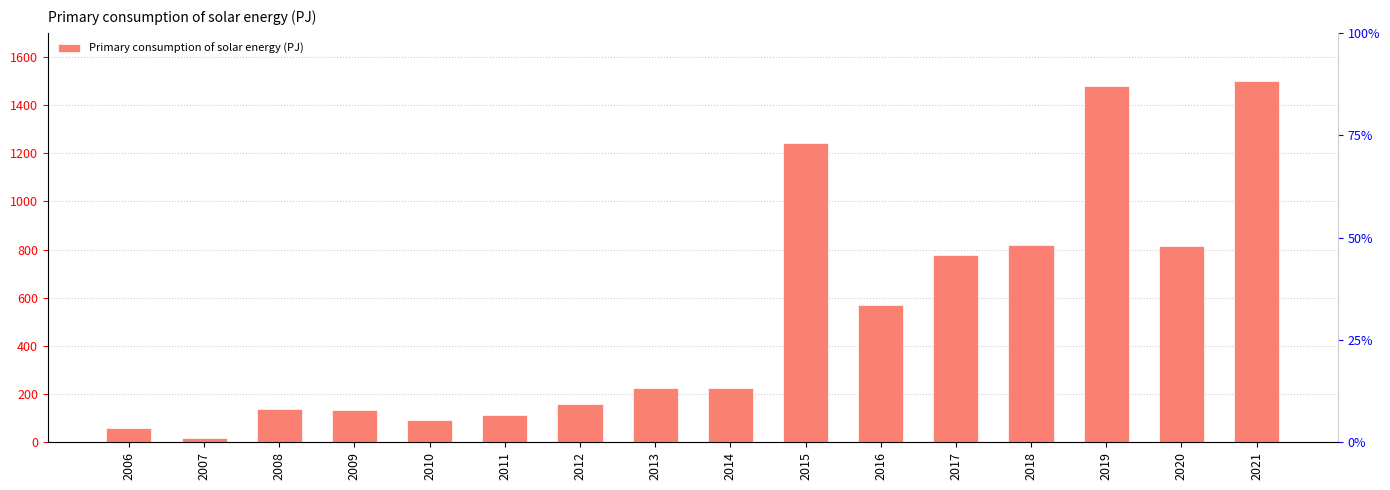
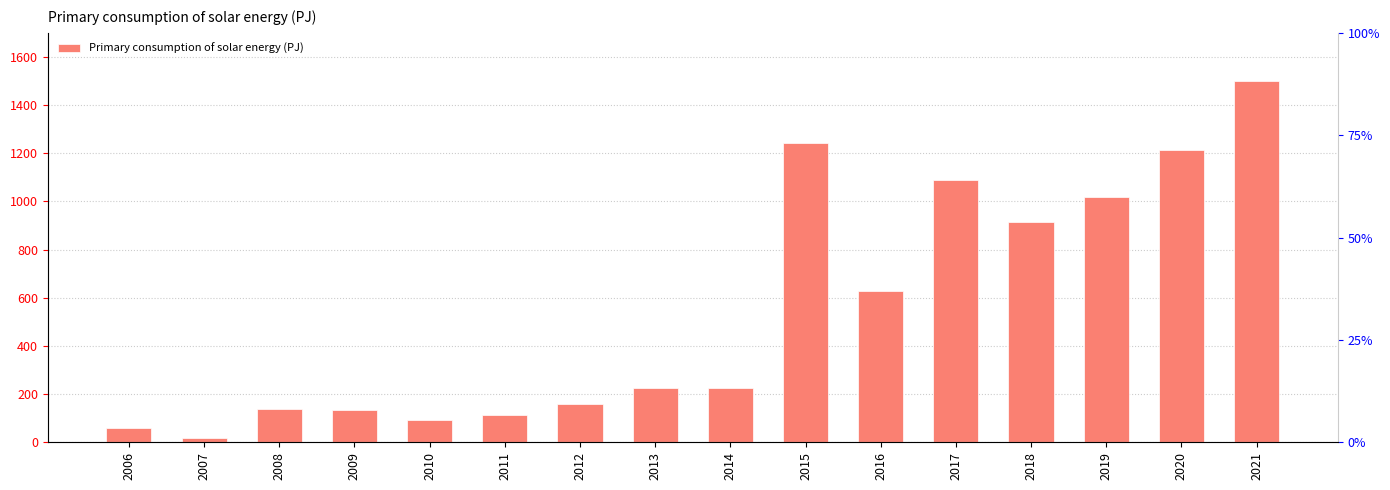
  {
    "2006": 60,
    "2007": 20,
    "2008": 140,
    "2009": 130,
    "2010": 90,
    "2011": 110,
    "2012": 160,
    "2013": 230,
    "2014": 230,
    "2015": 1240,
-   "2016": 570,
-   "2017": 780,
-   "2018": 820,
-   "2019": 1480,
-   "2020": 820,
+   "2016": 630,
+   "2017": 1090,
+   "2018": 920,
+   "2019": 1020,
+   "2020": 1210,
    "2021": 1500
  }
